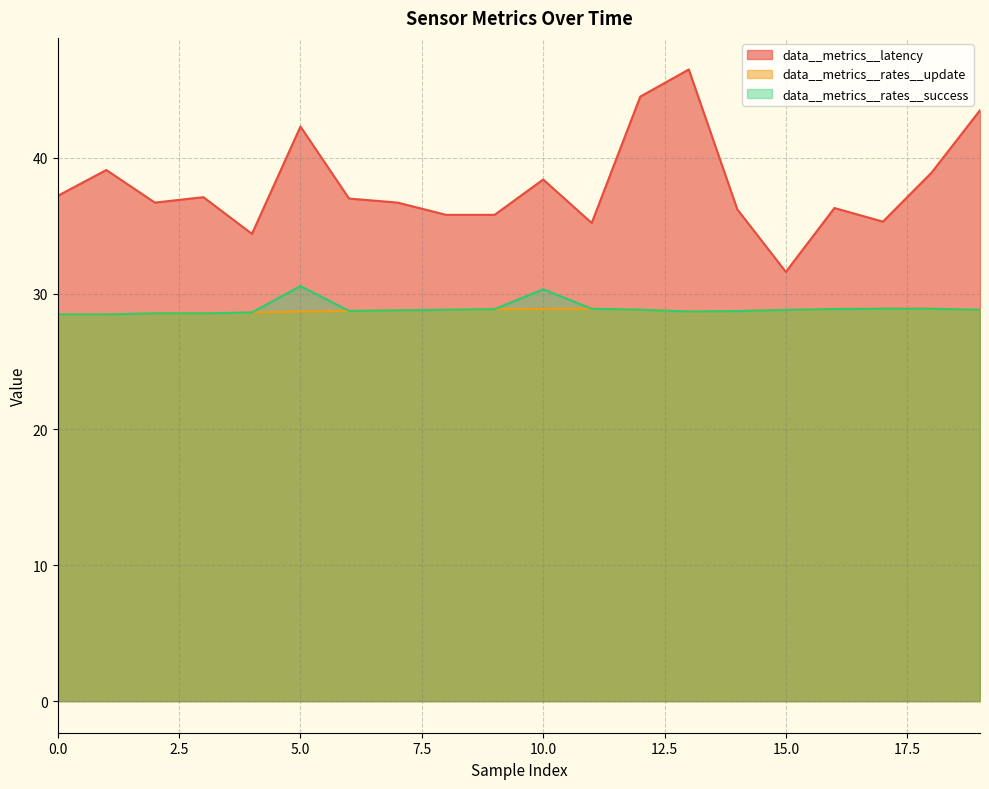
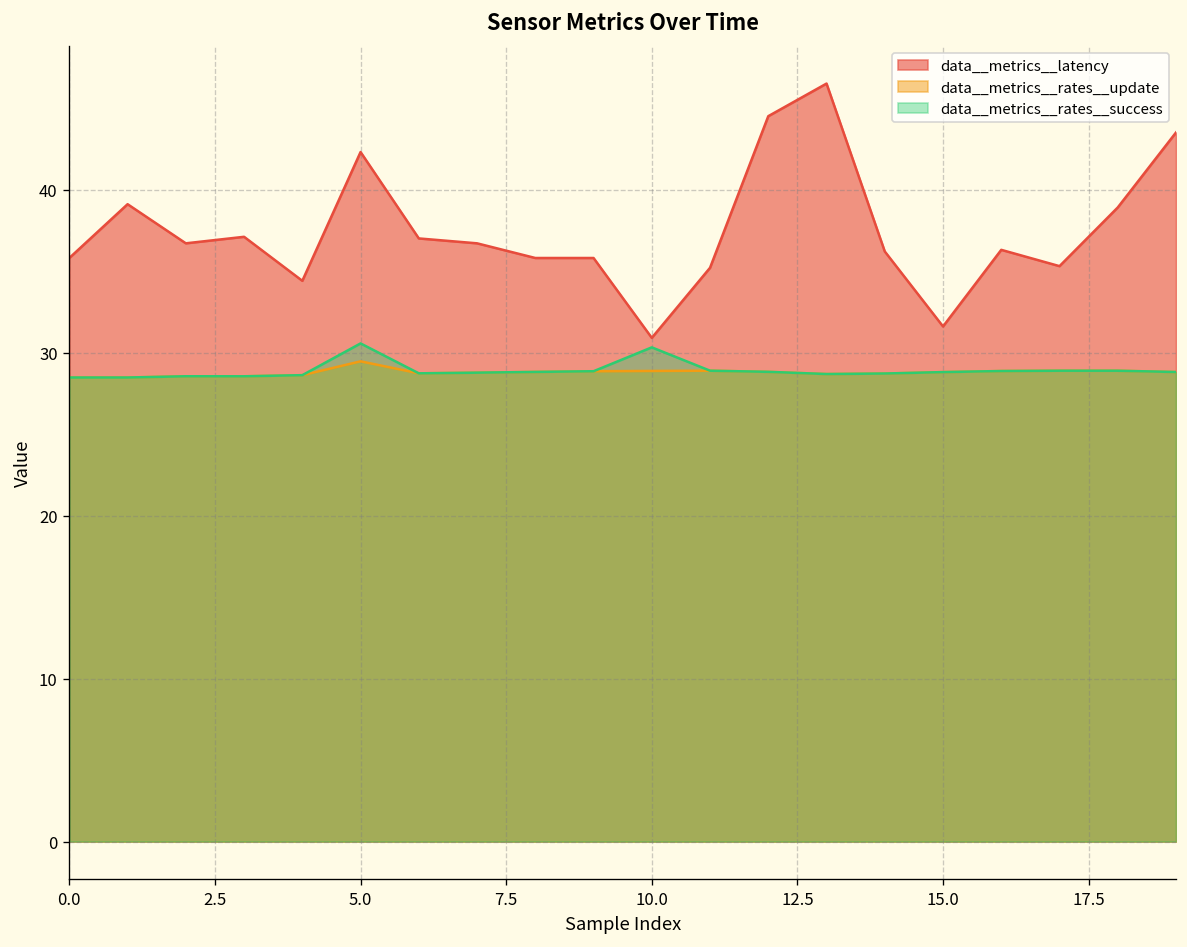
  {
    "data__metrics__latency": {
-     "0.0": 37.2,
+     "0.0": 35.8,
      "5.0": 42.3,
-     "10.0": 38.4,
+     "10.0": 30.9,
      "15.0": 31.6
    },
    "data__metrics__rates__update": {
-     "5.0": 28.7,
+     "5.0": 29.5,
      "10.0": 28.9
    },
    "data__metrics__rates__success": {
      "5.0": 30.6,
      "10.0": 30.3
    }
  }
